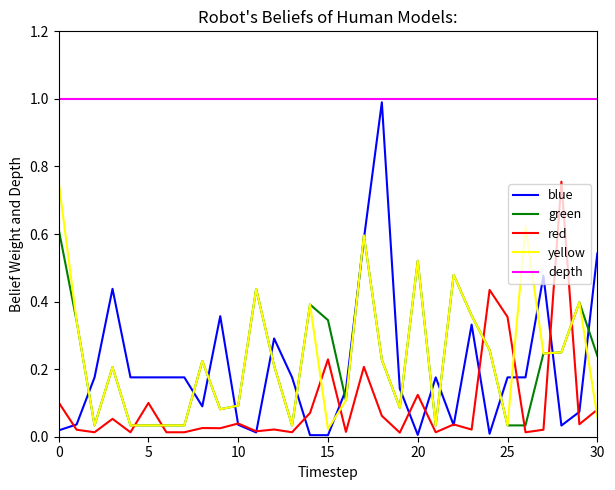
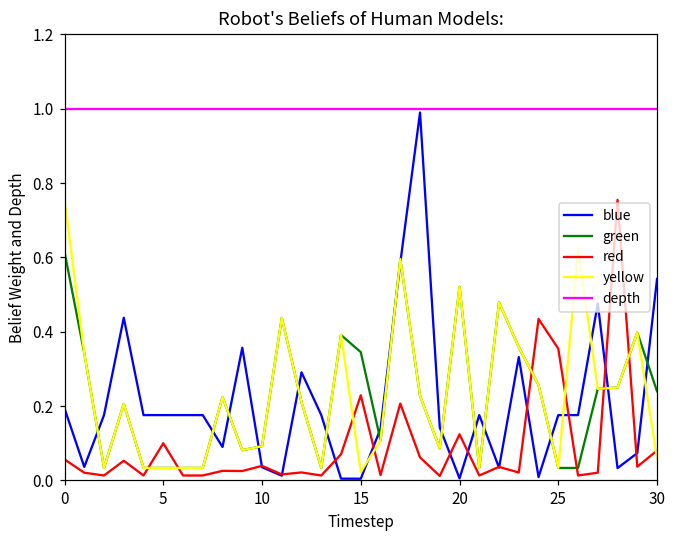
  {
    "blue": {
-     "0": 0.02,
+     "0": 0.19,
      "5": 0.18,
      "15": 0.00,
      "20": 0.01,
      "25": 0.18,
      "30": 0.54
    },
    "green": {
      "0": 0.61,
      "15": 0.35,
      "30": 0.24
    },
    "red": {
-     "0": 0.10,
+     "0": 0.06,
      "5": 0.10,
      "15": 0.23,
      "20": 0.12,
      "25": 0.35,
      "30": 0.08
    },
    "yellow": {
      "0": 0.76,
      "15": 0.02,
      "30": 0.06
    },
    "depth": {
      "0": 1.00,
      "5": 1.00,
      "10": 1.00,
      "15": 1.00,
      "20": 1.00,
      "25": 1.00,
      "30": 1.00
    }
  }
